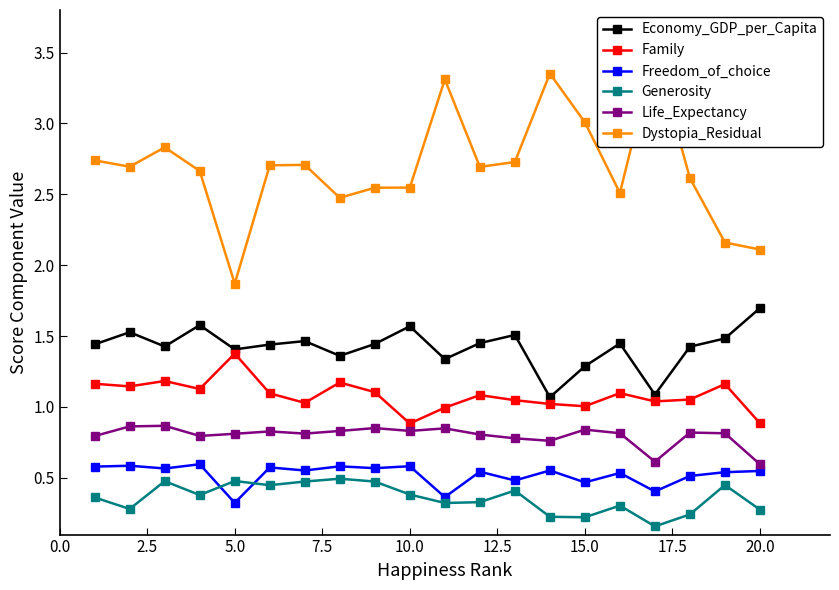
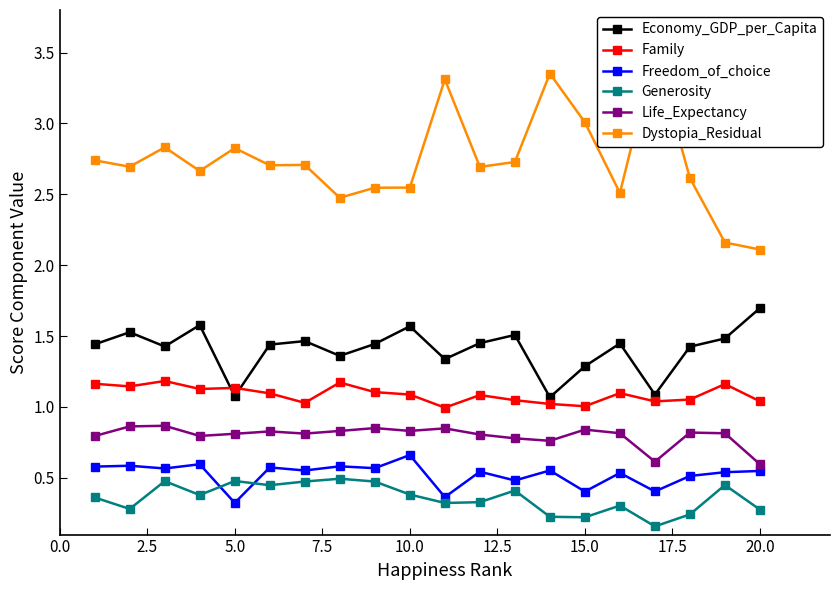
  {
    "Economy_GDP_per_Capita": {
-     "5.0": 1.41,
+     "5.0": 1.08,
      "10.0": 1.57,
      "15.0": 1.29,
      "20.0": 1.70
    },
    "Family": {
-     "5.0": 1.38,
-     "10.0": 0.88,
+     "5.0": 1.13,
+     "10.0": 1.09,
      "15.0": 1.01,
-     "20.0": 0.89
+     "20.0": 1.04
    },
    "Freedom_of_choice": {
      "5.0": 0.32,
-     "10.0": 0.58,
-     "15.0": 0.47,
+     "10.0": 0.66,
+     "15.0": 0.40,
      "20.0": 0.55
    },
    "Generosity": {
      "5.0": 0.48,
      "10.0": 0.38,
      "15.0": 0.22,
      "20.0": 0.28
    },
    "Life_Expectancy": {
      "5.0": 0.81,
      "10.0": 0.83,
      "15.0": 0.84,
      "20.0": 0.60
    },
    "Dystopia_Residual": {
-     "5.0": 1.87,
+     "5.0": 2.83,
      "10.0": 2.55,
      "15.0": 3.01,
      "20.0": 2.11
    }
  }
